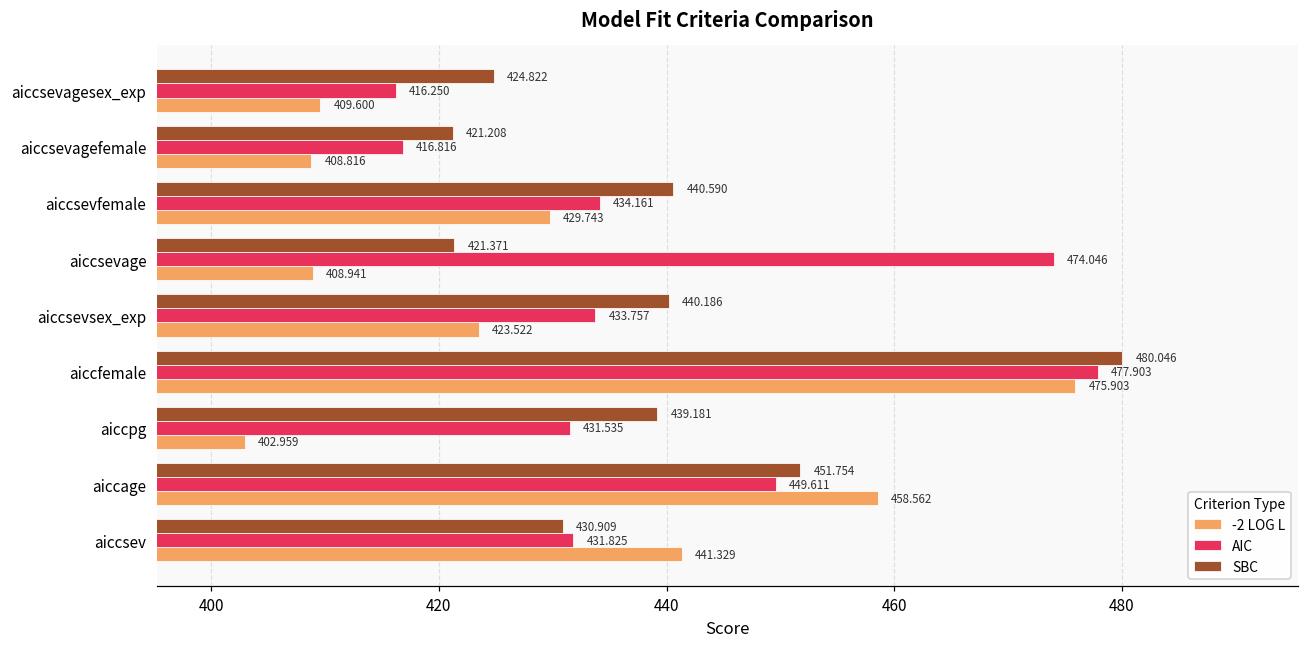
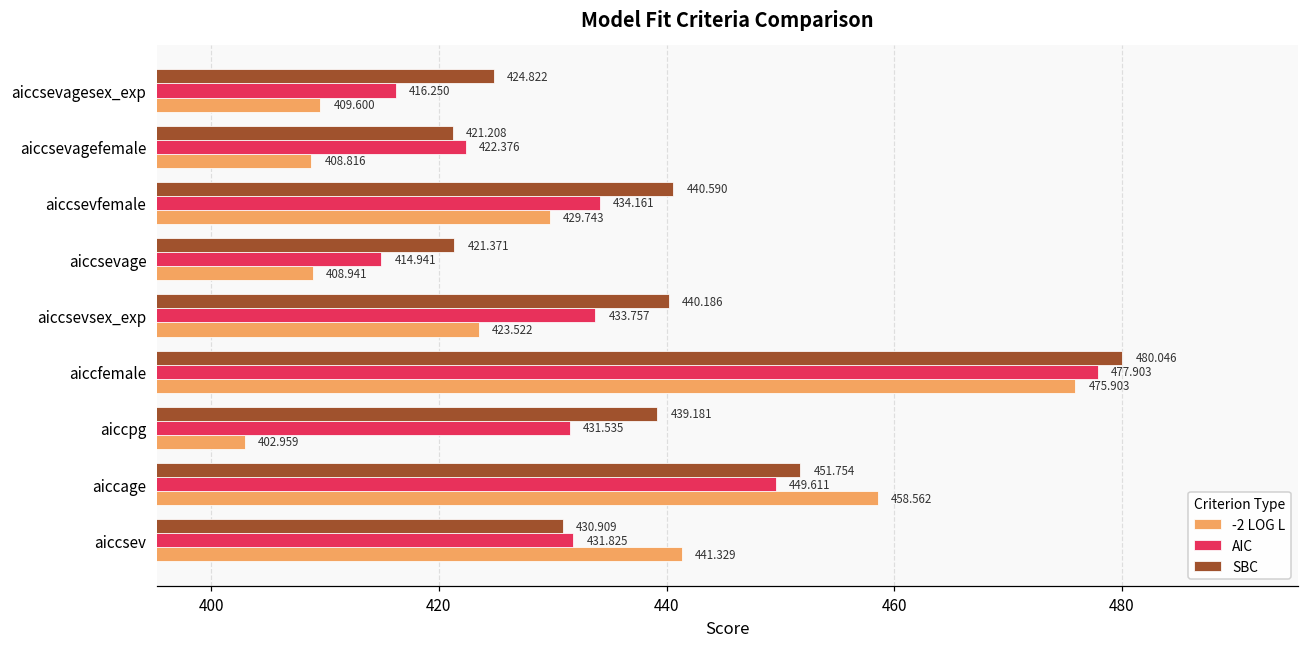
  {
    "-2 LOG L": {
      "aiccsevagesex_exp": 409.600,
      "aiccsevagefemale": 408.816,
      "aiccsevfemale": 429.743,
      "aiccsevage": 408.941,
      "aiccsevsex_exp": 423.522,
      "aiccfemale": 475.903,
      "aiccpg": 402.959,
      "aiccage": 458.562,
      "aiccsev": 441.329
    },
    "AIC": {
      "aiccsevagesex_exp": 416.250,
-     "aiccsevagefemale": 416.816,
+     "aiccsevagefemale": 422.376,
      "aiccsevfemale": 434.161,
-     "aiccsevage": 474.046,
+     "aiccsevage": 414.941,
      "aiccsevsex_exp": 433.757,
      "aiccfemale": 477.903,
      "aiccpg": 431.535,
      "aiccage": 449.611,
      "aiccsev": 431.825
    },
    "SBC": {
      "aiccsevagesex_exp": 424.822,
      "aiccsevagefemale": 421.208,
      "aiccsevfemale": 440.590,
      "aiccsevage": 421.371,
      "aiccsevsex_exp": 440.186,
      "aiccfemale": 480.046,
      "aiccpg": 439.181,
      "aiccage": 451.754,
      "aiccsev": 430.909
    }
  }
